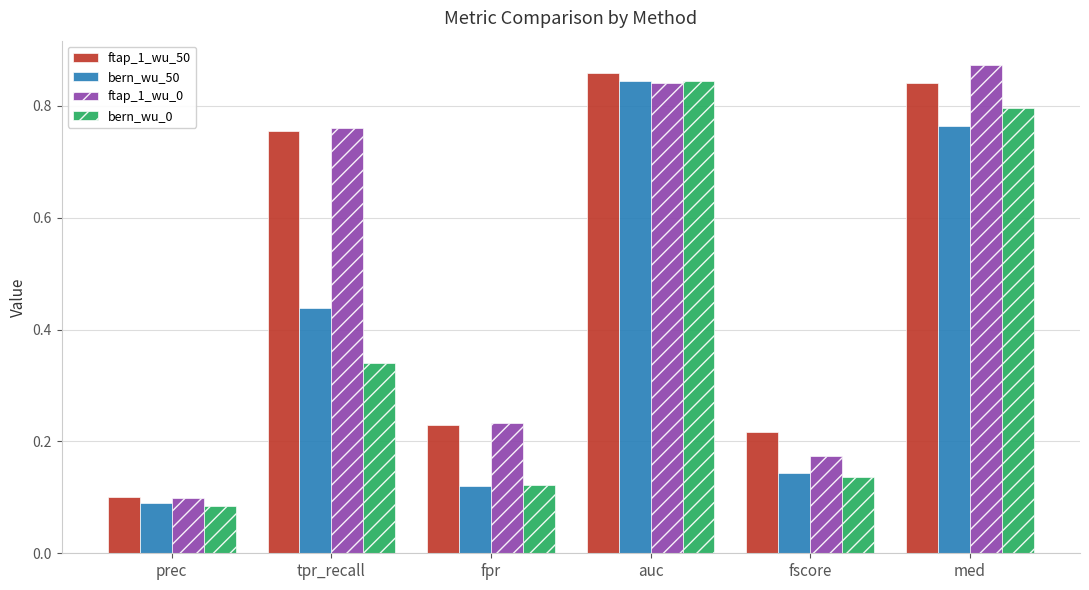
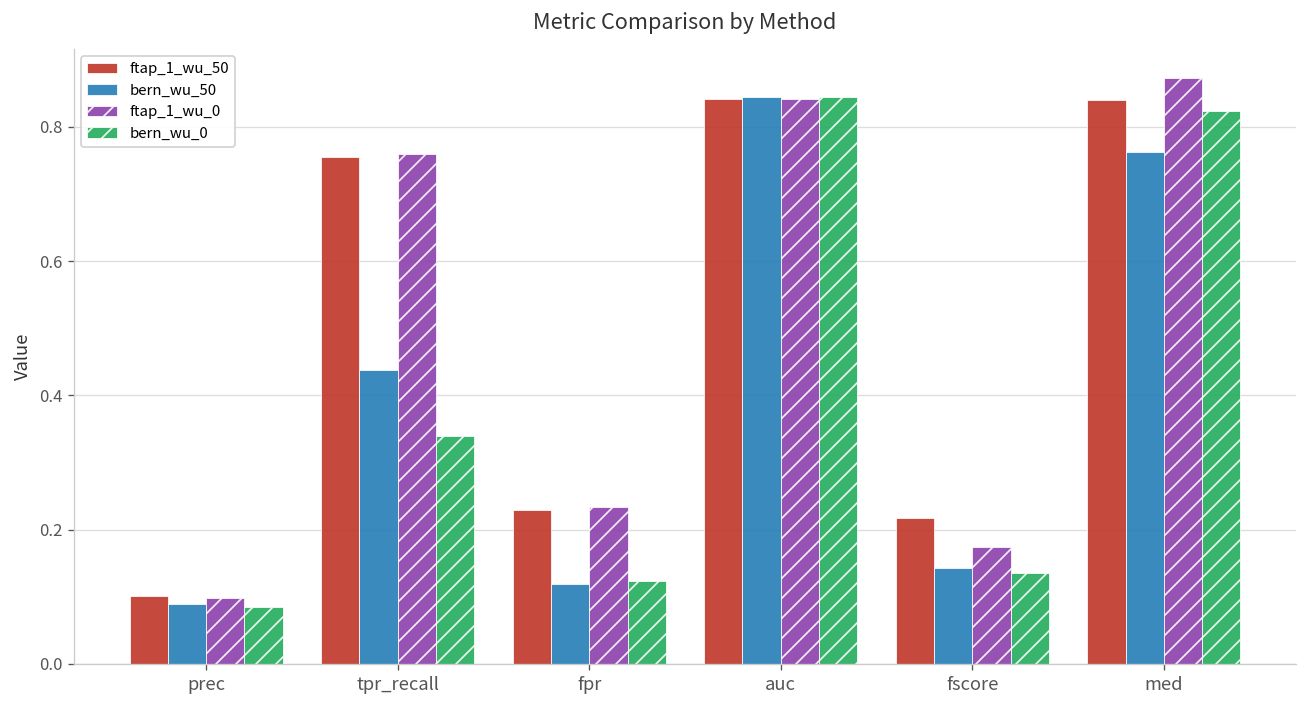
  {
    "ftap_1_wu_50": {
      "prec": 0.10,
      "tpr_recall": 0.76,
      "fpr": 0.23,
-     "auc": 0.86,
+     "auc": 0.84,
      "fscore": 0.22,
      "med": 0.84
    },
    "bern_wu_50": {
      "prec": 0.09,
      "tpr_recall": 0.44,
      "fpr": 0.12,
      "auc": 0.84,
      "fscore": 0.14,
      "med": 0.76
    },
    "ftap_1_wu_0": {
      "prec": 0.10,
      "tpr_recall": 0.76,
      "fpr": 0.23,
      "auc": 0.84,
      "fscore": 0.17,
      "med": 0.87
    },
    "bern_wu_0": {
      "prec": 0.09,
      "tpr_recall": 0.34,
      "fpr": 0.12,
      "auc": 0.84,
      "fscore": 0.14,
-     "med": 0.80
+     "med": 0.82
    }
  }
